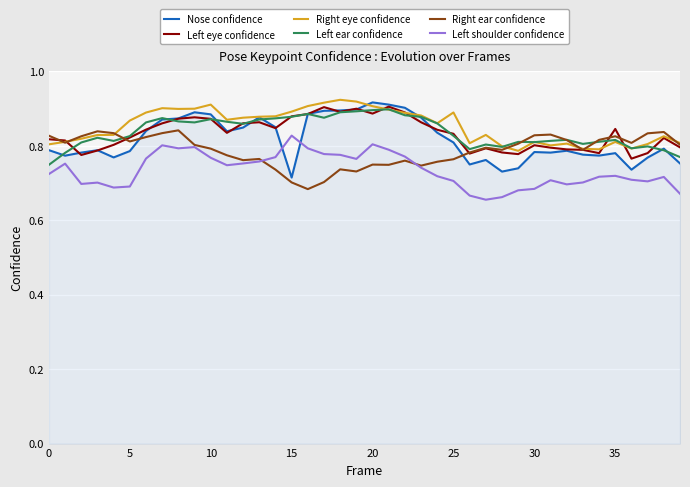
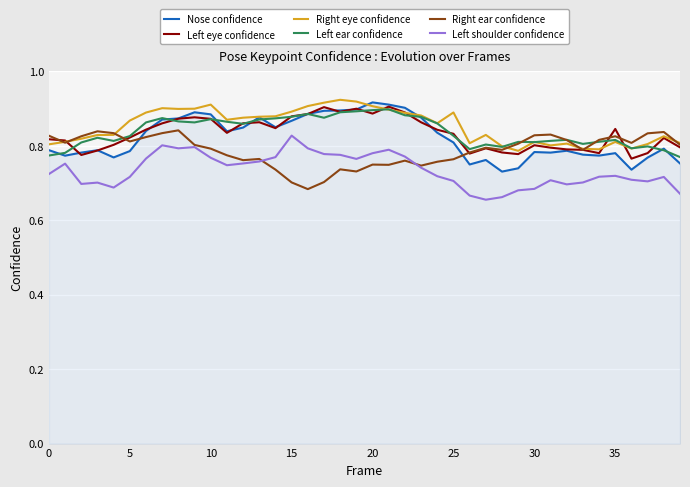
  {
    "Nose confidence": {
      "0": 0.79,
      "5": 0.79,
      "10": 0.88,
-     "15": 0.71,
+     "15": 0.87,
      "20": 0.92,
      "25": 0.81,
      "30": 0.78,
      "35": 0.78
    },
    "Left eye confidence": {
      "0": 0.82,
      "20": 0.89,
      "30": 0.80,
      "35": 0.85
    },
    "Right eye confidence": {
      "0": 0.80,
      "5": 0.87,
      "10": 0.91,
      "15": 0.89,
      "20": 0.91,
      "25": 0.89
    },
    "Left ear confidence": {
-     "0": 0.75,
+     "0": 0.77,
      "20": 0.90
    },
    "Right ear confidence": {
      "0": 0.83,
      "5": 0.81,
      "10": 0.79,
      "15": 0.70,
      "20": 0.75,
      "25": 0.76,
      "30": 0.83,
      "35": 0.83
    },
    "Left shoulder confidence": {
      "0": 0.72,
-     "5": 0.69,
+     "5": 0.72,
      "10": 0.77,
      "15": 0.83,
-     "20": 0.80,
+     "20": 0.78,
      "25": 0.71,
      "30": 0.68,
      "35": 0.72
    }
  }
